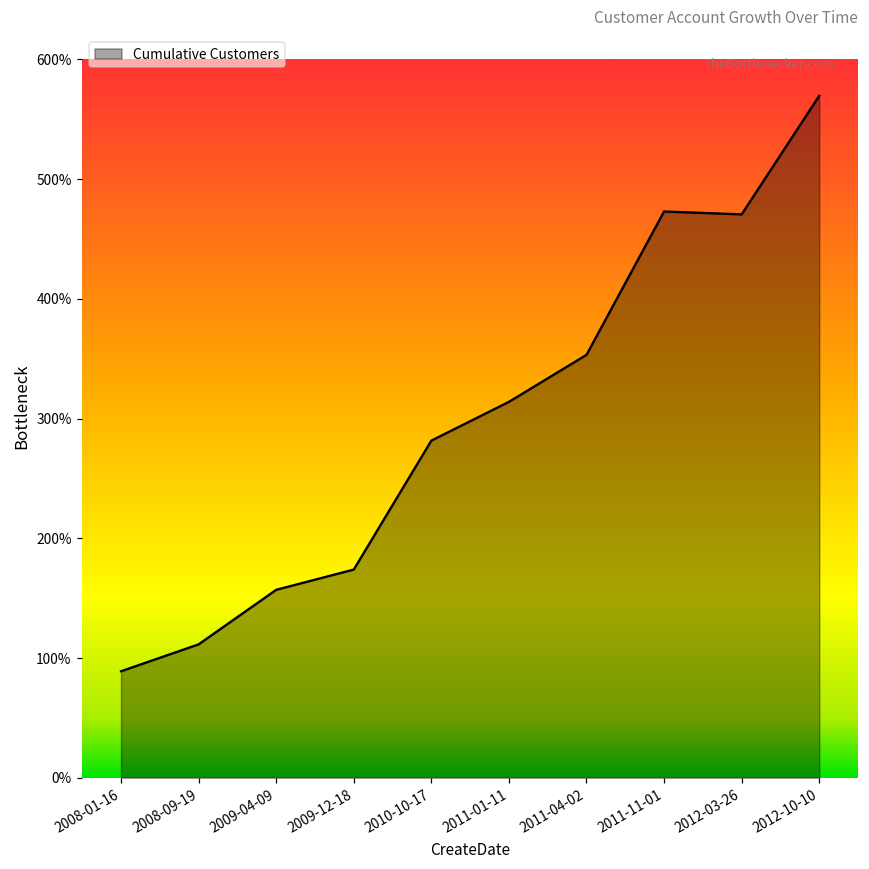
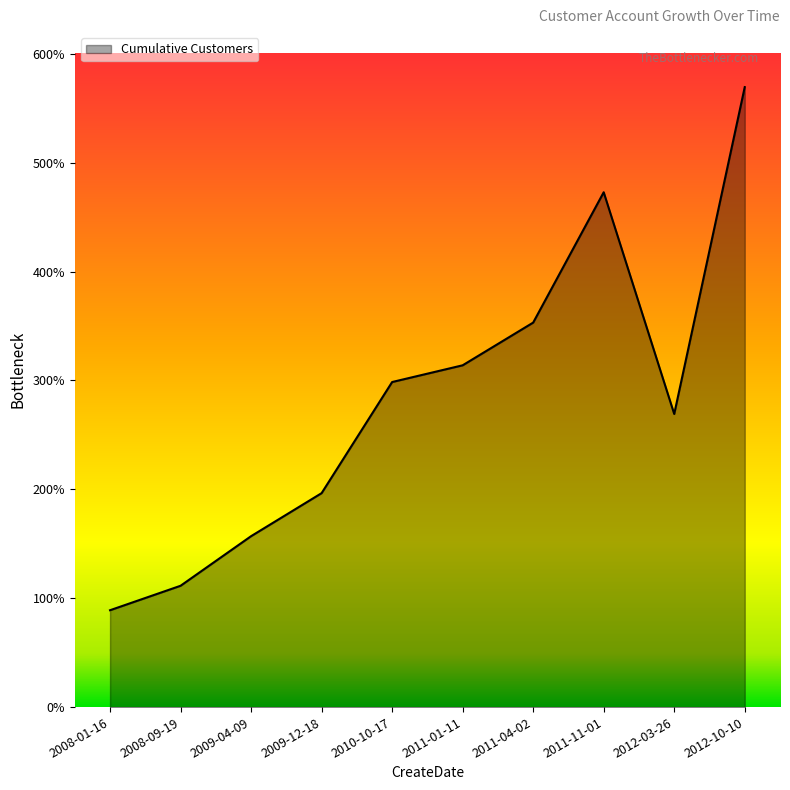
  {
    "2008-01-16": "89%",
    "2008-09-19": "111%",
    "2009-04-09": "157%",
-   "2009-12-18": "174%",
-   "2010-10-17": "282%",
+   "2009-12-18": "197%",
+   "2010-10-17": "299%",
    "2011-01-11": "314%",
    "2011-04-02": "353%",
    "2011-11-01": "473%",
-   "2012-03-26": "470%",
+   "2012-03-26": "269%",
    "2012-10-10": "569%"
  }
